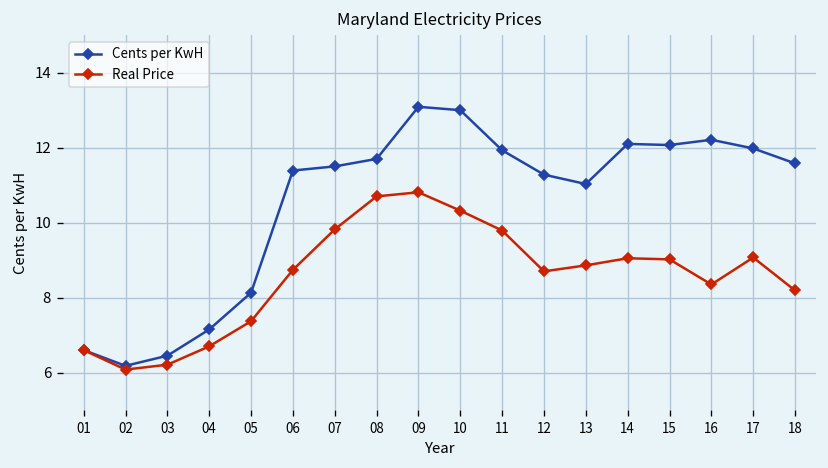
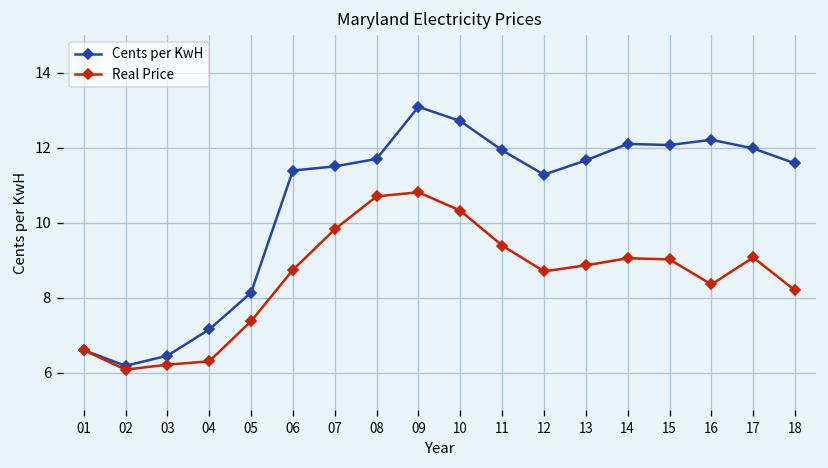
  {
    "Cents per KwH": {
      "02": 6.2,
      "03": 6.5,
      "04": 7.2,
      "05": 8.1,
      "06": 11.4,
      "07": 11.5,
      "08": 11.7,
      "09": 13.1,
-     "10": 13.0,
+     "10": 12.7,
      "11": 11.9,
      "12": 11.3,
-     "13": 11.0,
+     "13": 11.7,
      "14": 12.1,
      "15": 12.1,
      "16": 12.2,
      "17": 12.0,
      "18": 11.6
    },
    "Real Price": {
      "02": 6.1,
      "03": 6.2,
-     "04": 6.7,
+     "04": 6.3,
      "05": 7.4,
      "06": 8.7,
      "07": 9.8,
      "08": 10.7,
      "09": 10.8,
      "10": 10.3,
-     "11": 9.8,
+     "11": 9.4,
      "12": 8.7,
      "13": 8.9,
      "14": 9.1,
      "15": 9.0,
      "16": 8.4,
      "17": 9.1,
      "18": 8.2
    }
  }
